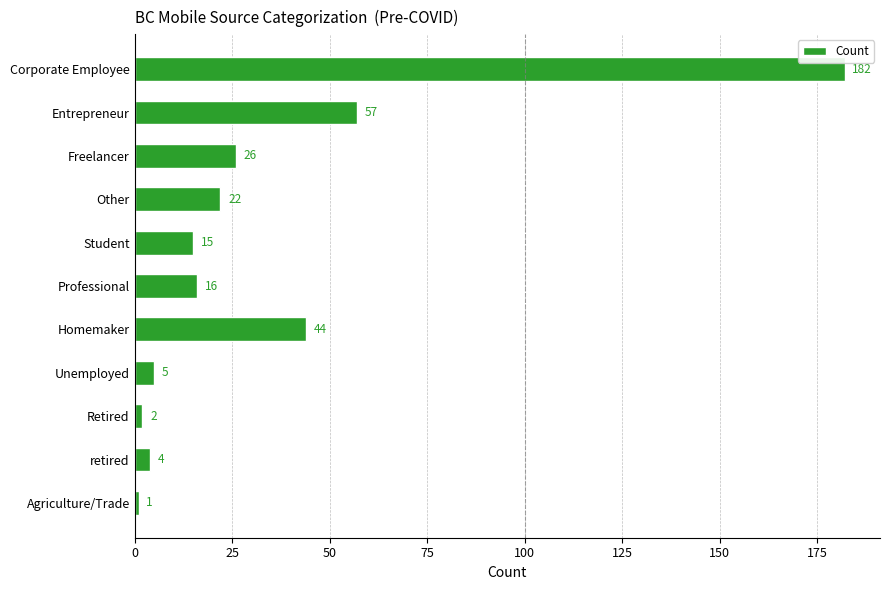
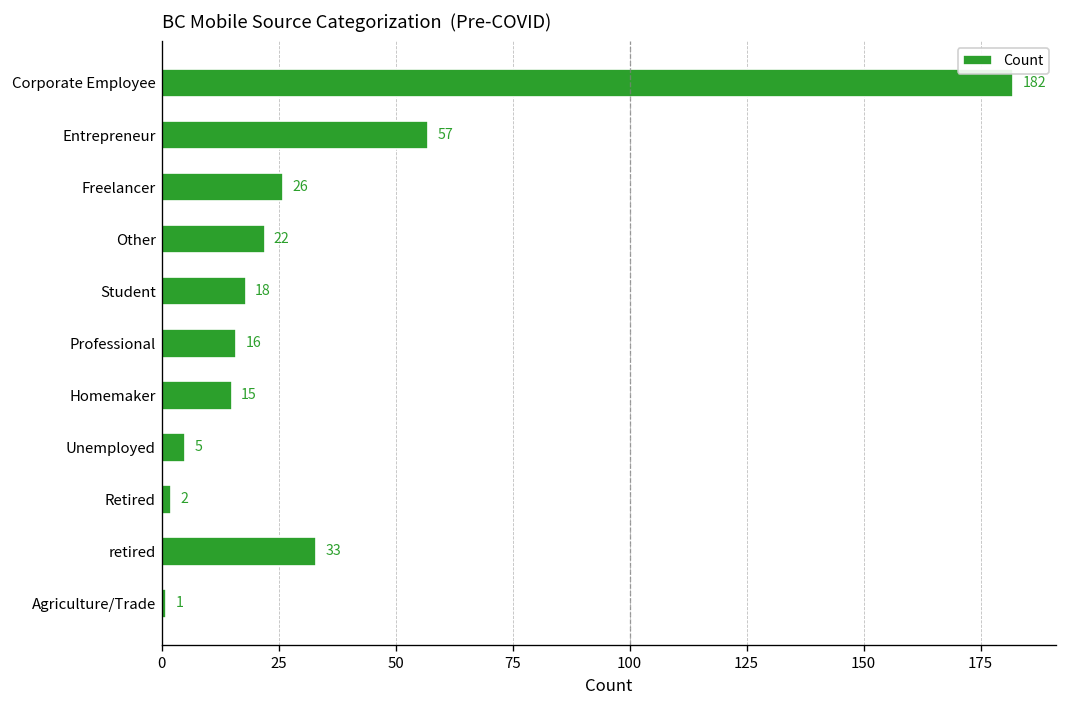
  {
    "Entrepreneur": 57,
    "Freelancer": 26,
    "Other": 22,
-   "Student": 15,
+   "Student": 18,
    "Professional": 16,
-   "Homemaker": 44,
+   "Homemaker": 15,
    "Unemployed": 5,
    "Retired": 2,
-   "retired": 4,
+   "retired": 33,
    "Agriculture/Trade": 1
  }
